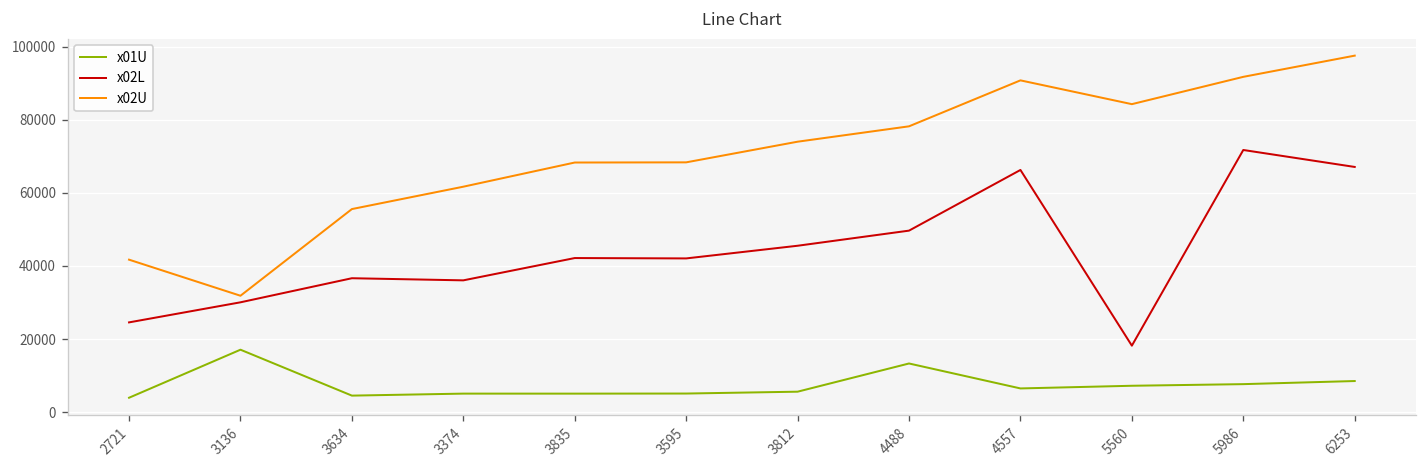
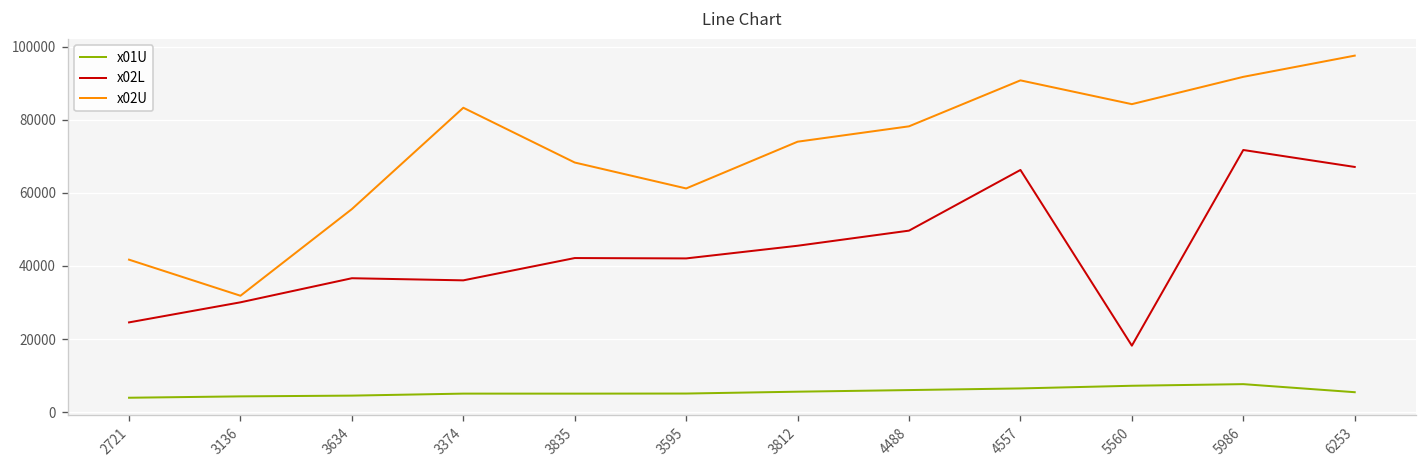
  {
    "x01U": {
      "2721": 4000,
-     "3136": 17000,
+     "3136": 4000,
      "3634": 5000,
      "3374": 5000,
      "3835": 5000,
      "3595": 5000,
      "3812": 6000,
-     "4488": 13000,
+     "4488": 6000,
      "4557": 7000,
      "5560": 7000,
      "5986": 8000,
-     "6253": 9000
+     "6253": 5000
    },
    "x02L": {
      "2721": 25000,
      "3136": 30000,
      "3634": 37000,
      "3374": 36000,
      "3835": 42000,
      "3595": 42000,
      "3812": 46000,
      "4488": 50000,
      "4557": 66000,
      "5560": 18000,
      "5986": 72000,
      "6253": 67000
    },
    "x02U": {
      "2721": 42000,
      "3136": 32000,
      "3634": 56000,
-     "3374": 62000,
+     "3374": 83000,
      "3835": 68000,
-     "3595": 68000,
+     "3595": 61000,
      "3812": 74000,
      "4488": 78000,
      "4557": 91000,
      "5560": 84000,
      "5986": 92000,
      "6253": 98000
    }
  }
